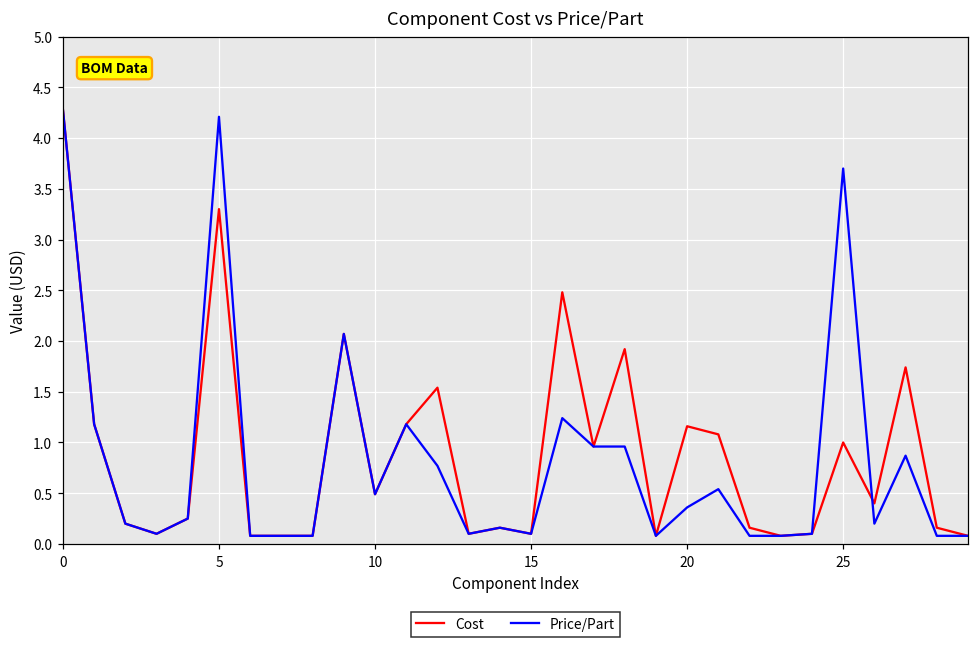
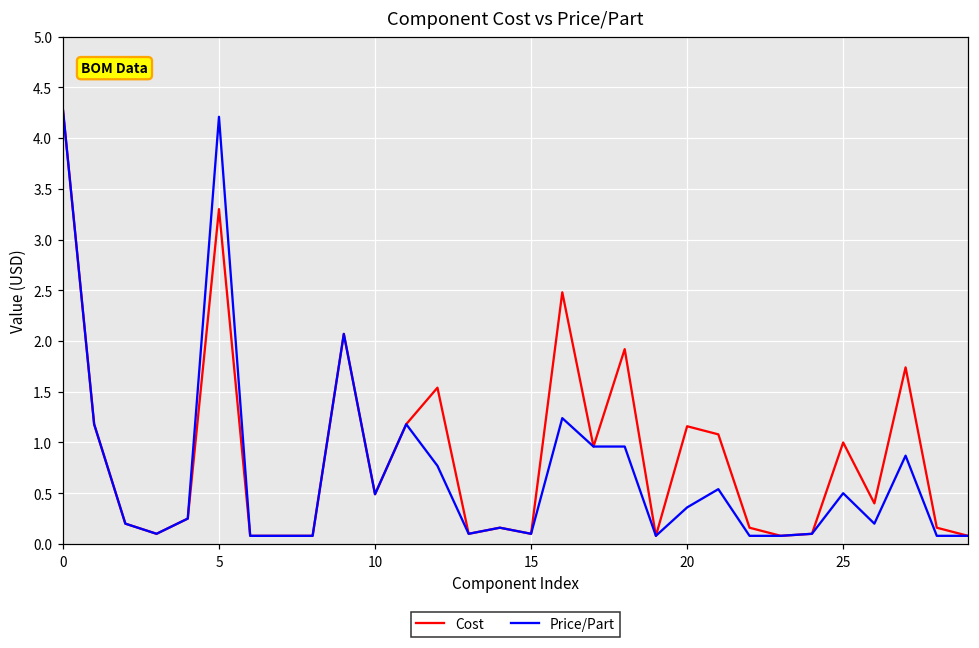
  {
    "Cost": {
      "5": 3.3,
      "20": 1.2,
      "25": 1.0
    },
    "Price/Part": {
      "5": 4.2,
      "20": 0.4,
-     "25": 3.7
+     "25": 0.5
    }
  }
